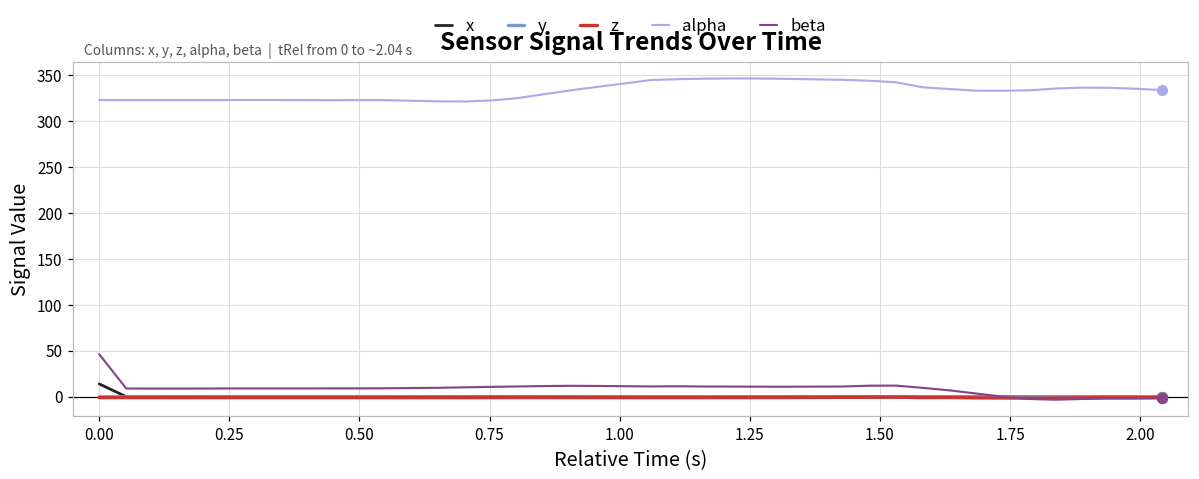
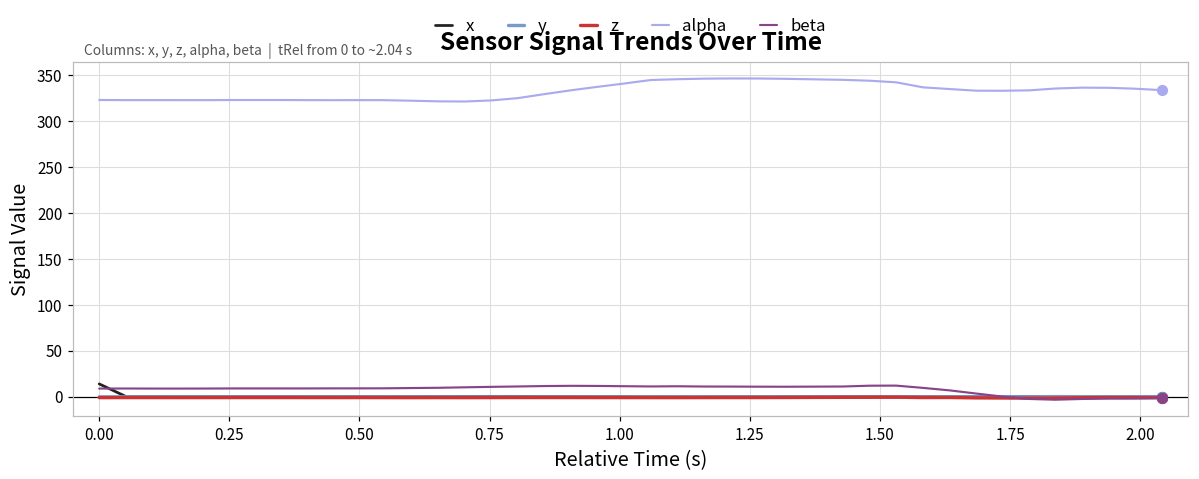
  {
    "beta": {
-     "0.00": 50
+     "0.00": 10
    }
  }
